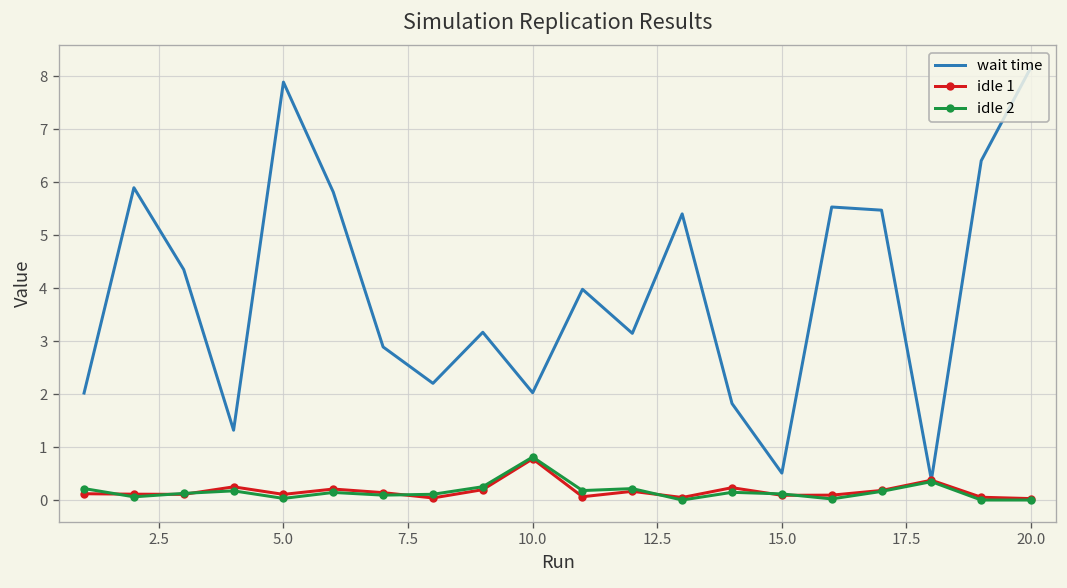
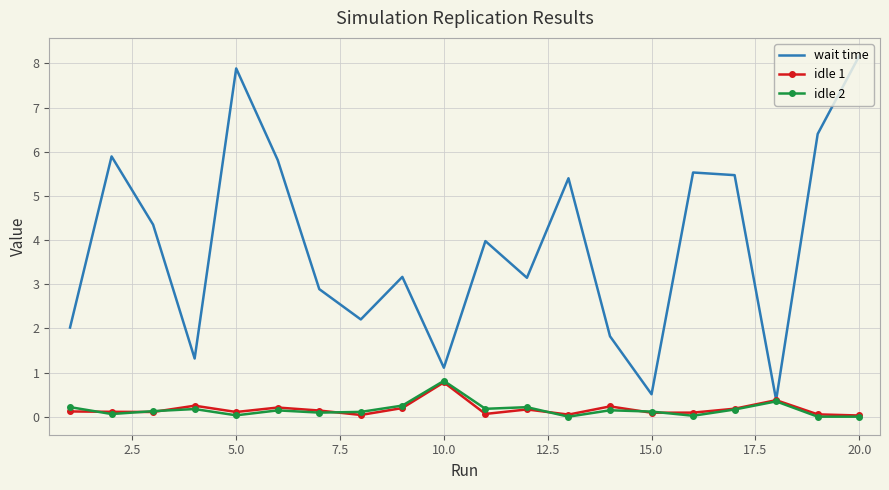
  {
    "wait time": {
      "5.0": 7.9,
-     "10.0": 2.0,
+     "10.0": 1.1,
      "15.0": 0.5
    },
    "idle 1": {
      "5.0": 0.1
    },
    "idle 2": {
      "5.0": 0.0
    }
  }
